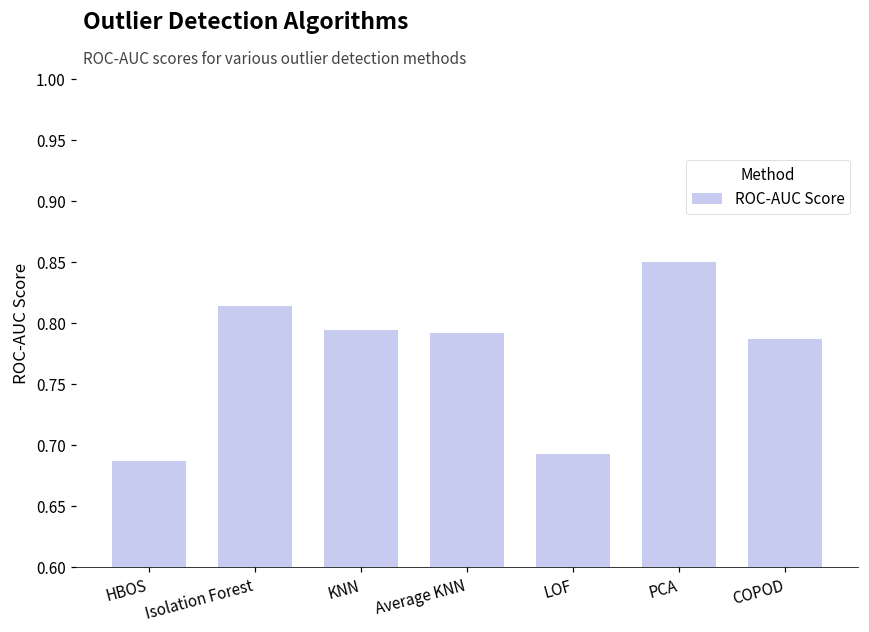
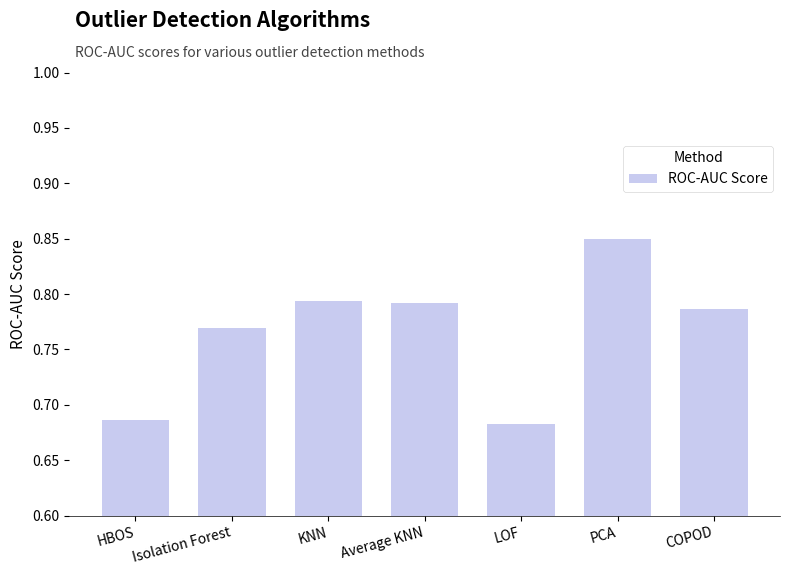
  {
    "HBOS": 0.687,
-   "Isolation Forest": 0.814,
+   "Isolation Forest": 0.769,
    "KNN": 0.794,
    "Average KNN": 0.792,
-   "LOF": 0.692,
+   "LOF": 0.683,
    "PCA": 0.850,
    "COPOD": 0.787
  }
